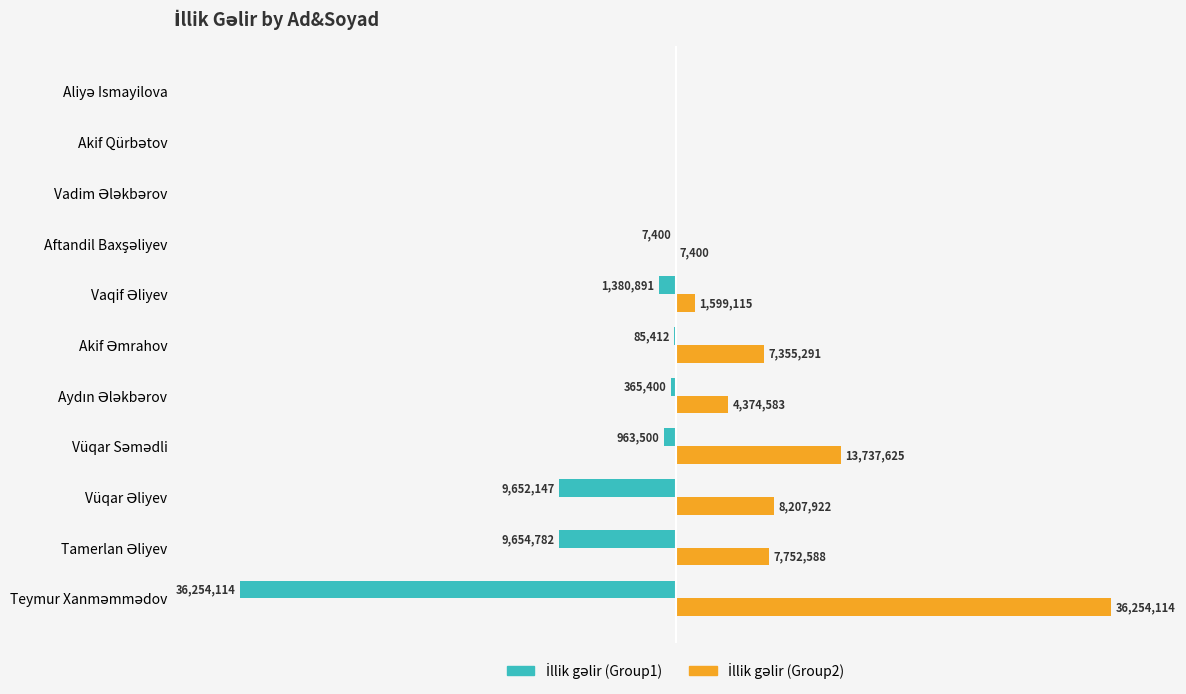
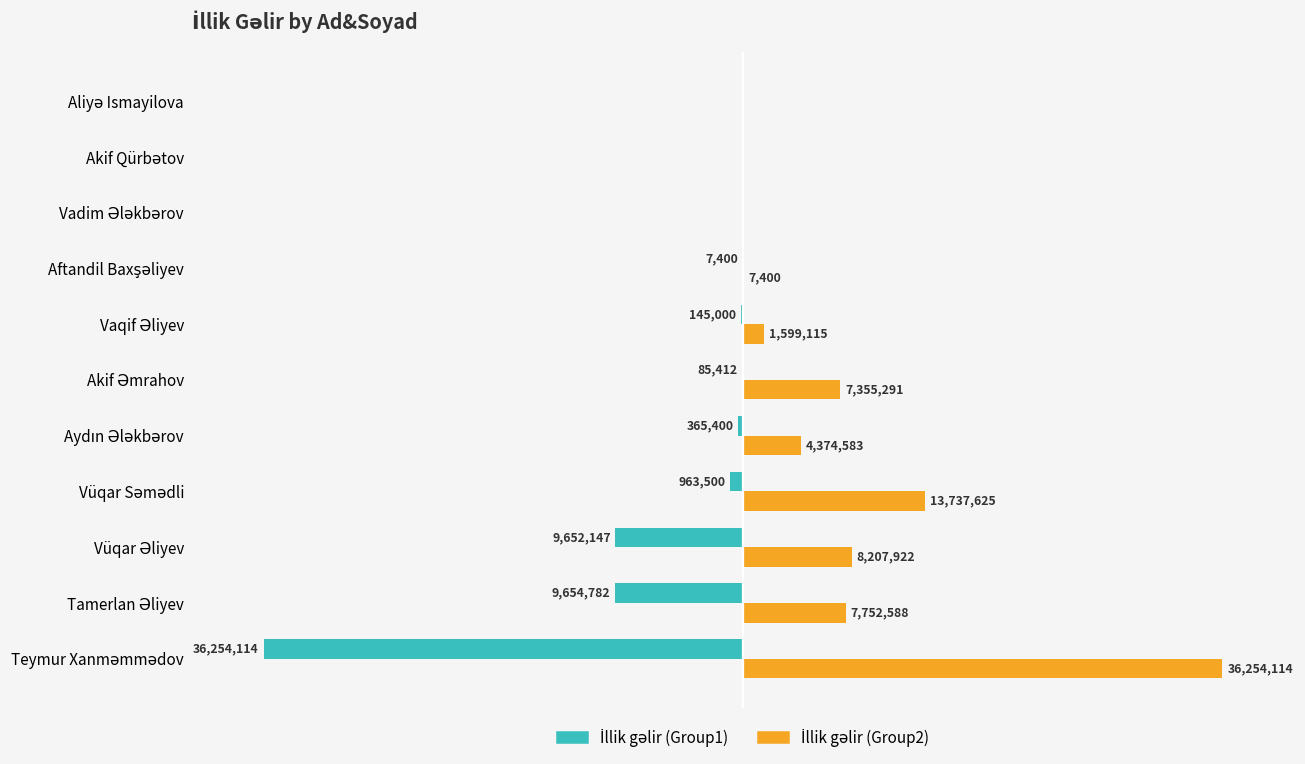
  {
    "İllik gəlir (Group1)": {
-     "Vaqif Əliyev": "1,380,891"
+     "Vaqif Əliyev": "145,000"
    },
    "İllik gəlir (Group2)": {
      "Aftandil Baxşəliyev": "7,400",
      "Vaqif Əliyev": "1,599,115",
      "Akif Əmrahov": "7,355,291",
      "Aydın Ələkbərov": "4,374,583",
      "Vüqar Səmədli": "13,737,625",
      "Vüqar Əliyev": "8,207,922",
      "Tamerlan Əliyev": "7,752,588",
      "Teymur Xanməmmədov": "36,254,114"
    }
  }
